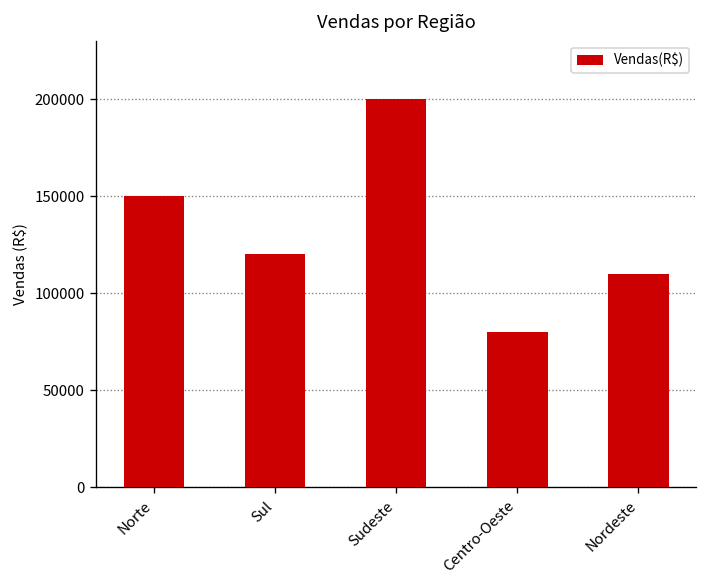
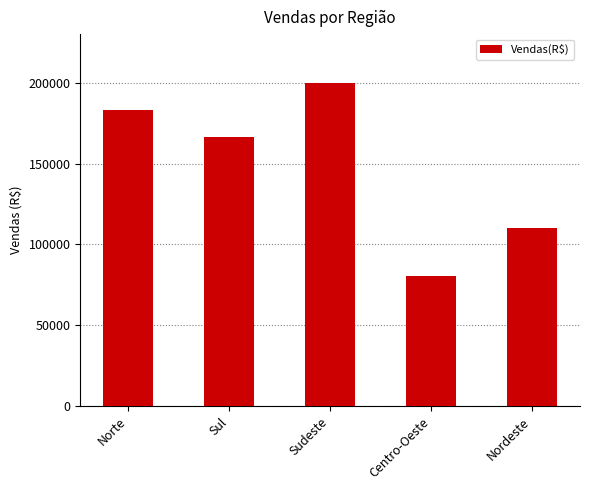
  {
-   "Norte": 150000,
-   "Sul": 120000,
+   "Norte": 183000,
+   "Sul": 166000,
    "Sudeste": 200000,
    "Centro-Oeste": 80000,
    "Nordeste": 110000
  }
